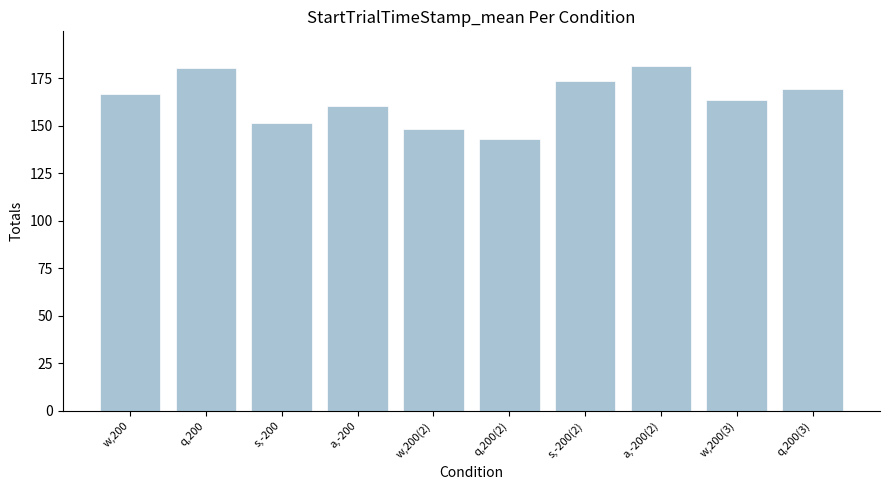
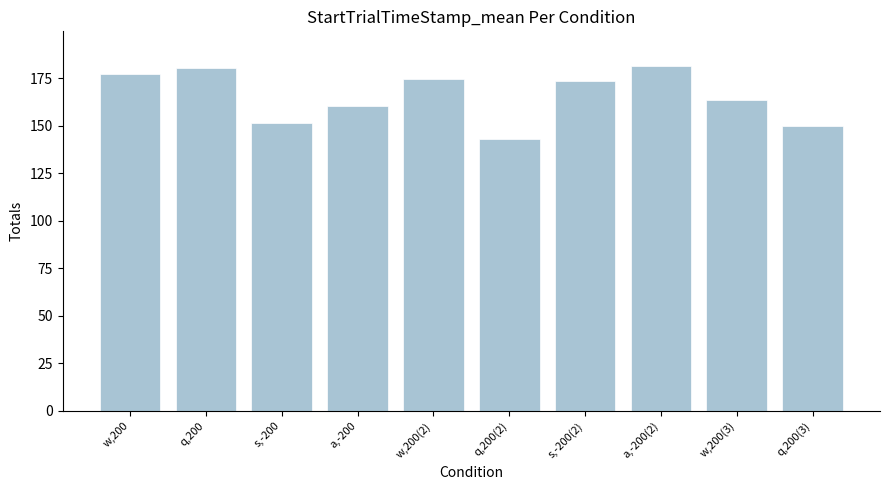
  {
-   "w,200": 166,
+   "w,200": 177,
    "q,200": 180,
    "s,-200": 151,
    "a,-200": 160,
-   "w,200(2)": 148,
+   "w,200(2)": 175,
    "q,200(2)": 143,
    "s,-200(2)": 174,
    "a,-200(2)": 181,
    "w,200(3)": 163,
-   "q,200(3)": 169
+   "q,200(3)": 150
  }
